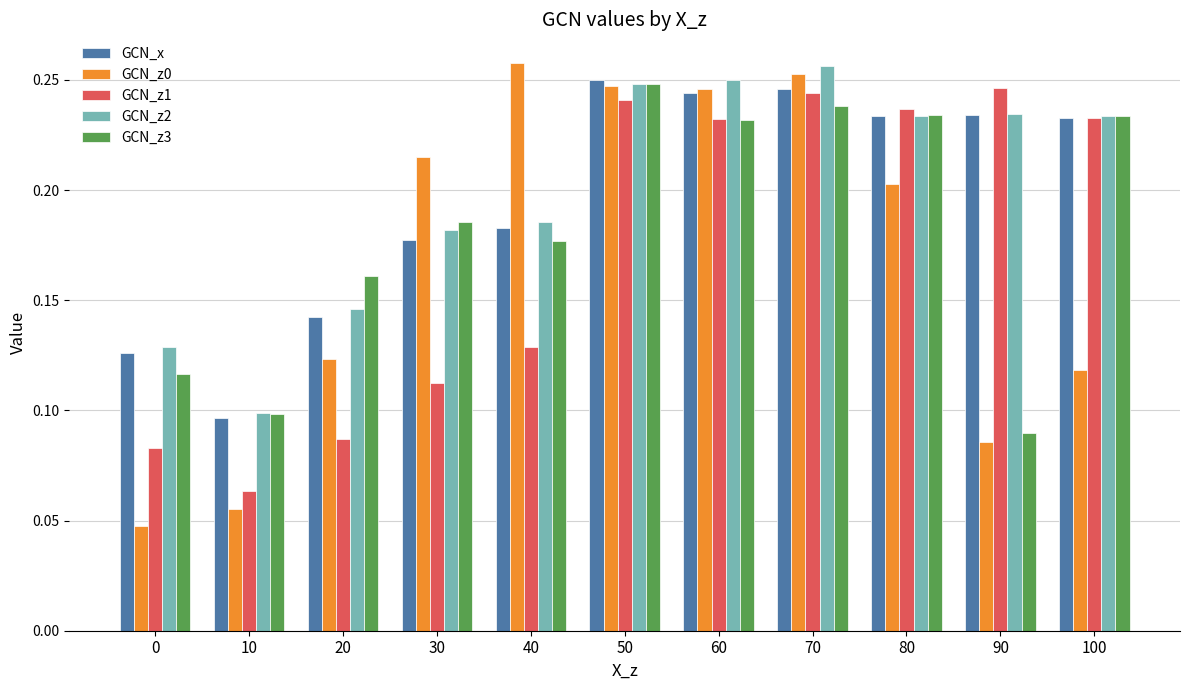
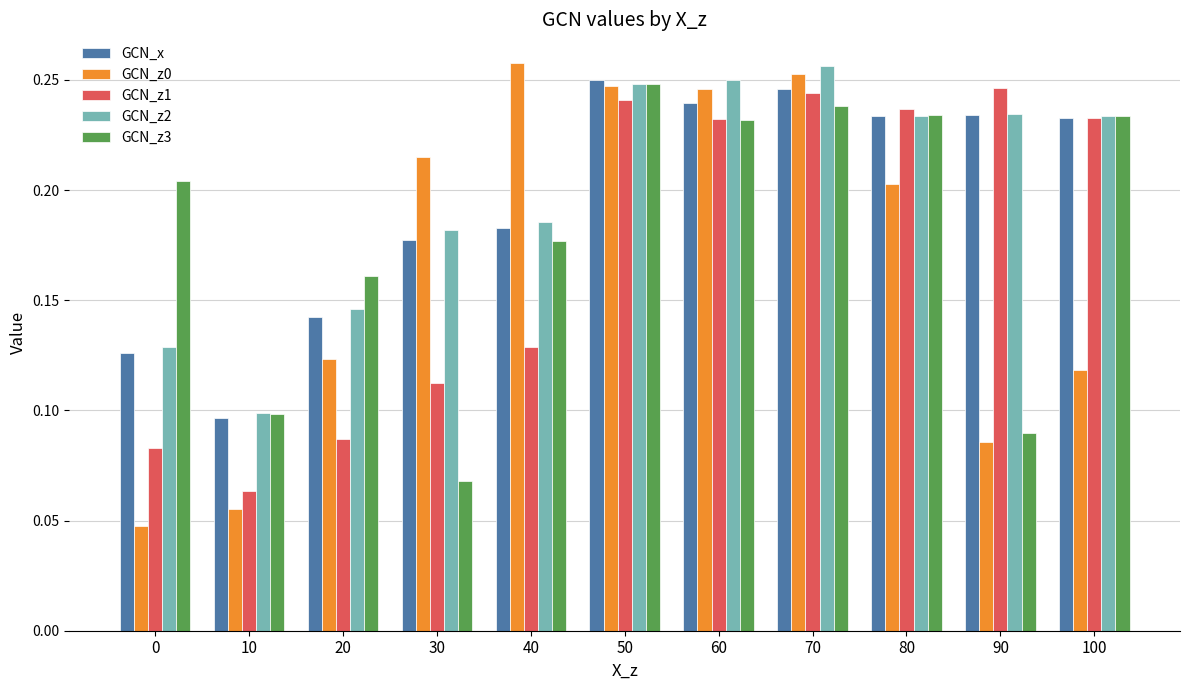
  {
    "GCN_x": {
      "0": 0.126,
      "10": 0.097,
      "20": 0.142,
      "30": 0.178,
      "40": 0.183,
      "50": 0.250,
-     "60": 0.244,
+     "60": 0.240,
      "70": 0.246,
      "80": 0.233,
      "90": 0.234,
      "100": 0.233
    },
    "GCN_z0": {
      "0": 0.047,
      "10": 0.055,
      "20": 0.123,
      "30": 0.215,
      "40": 0.258,
      "50": 0.247,
      "60": 0.246,
      "70": 0.253,
      "80": 0.203,
      "90": 0.086,
      "100": 0.118
    },
    "GCN_z1": {
      "0": 0.083,
      "10": 0.063,
      "20": 0.087,
      "30": 0.112,
      "40": 0.129,
      "50": 0.241,
      "60": 0.232,
      "70": 0.244,
      "80": 0.237,
      "90": 0.246,
      "100": 0.233
    },
    "GCN_z2": {
      "0": 0.129,
      "10": 0.099,
      "20": 0.146,
      "30": 0.182,
      "40": 0.185,
      "50": 0.248,
      "60": 0.250,
      "70": 0.256,
      "80": 0.233,
      "90": 0.235,
      "100": 0.233
    },
    "GCN_z3": {
-     "0": 0.116,
+     "0": 0.204,
      "10": 0.098,
      "20": 0.161,
-     "30": 0.185,
+     "30": 0.068,
      "40": 0.177,
      "50": 0.248,
      "60": 0.232,
      "70": 0.238,
      "80": 0.234,
      "90": 0.090,
      "100": 0.233
    }
  }
